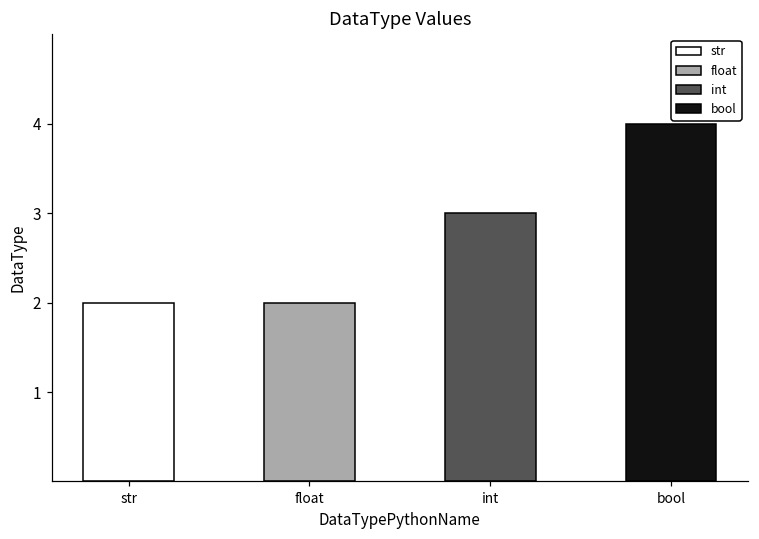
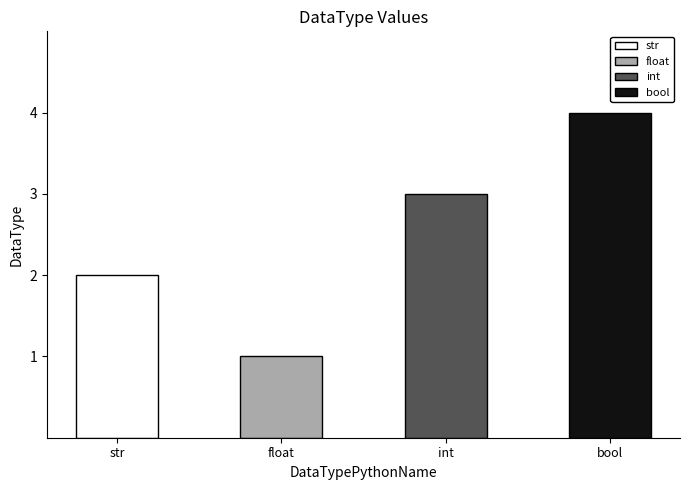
  {
    "str": 2,
-   "float": 2,
+   "float": 1,
    "int": 3,
    "bool": 4
  }
